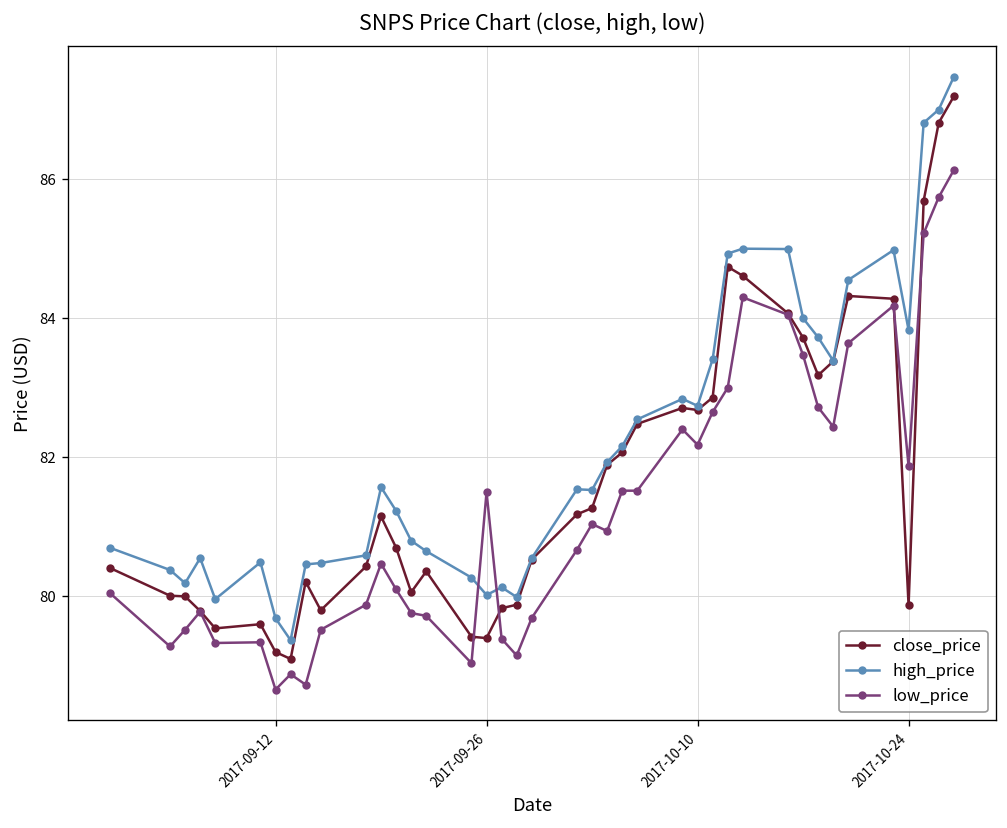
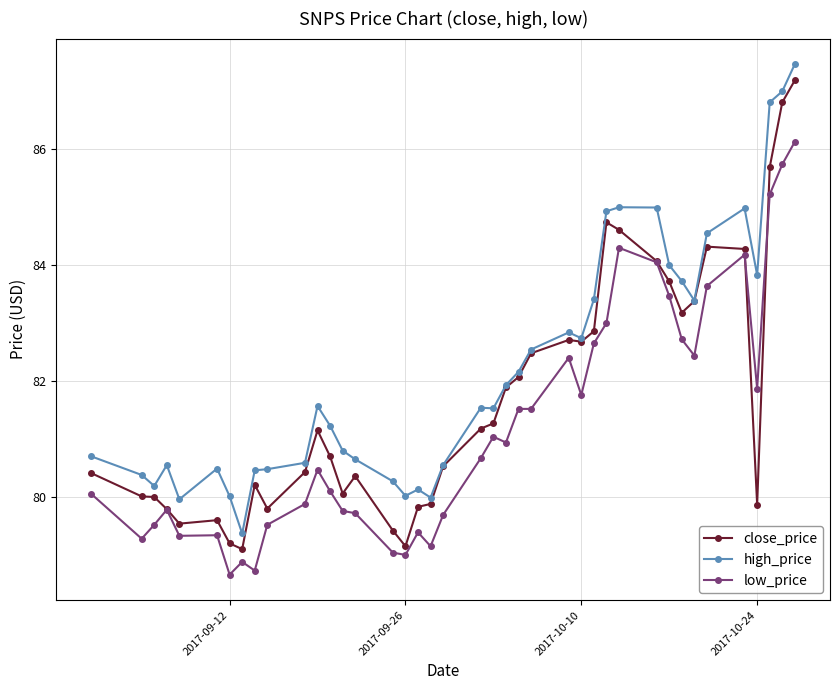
  {
    "close_price": {
      "2017-09-12": 79.2,
-     "2017-09-26": 79.4,
+     "2017-09-26": 79.2,
      "2017-10-10": 82.7,
      "2017-10-24": 79.9
    },
    "high_price": {
-     "2017-09-12": 79.7,
+     "2017-09-12": 80.0,
      "2017-09-26": 80.0,
      "2017-10-10": 82.7,
      "2017-10-24": 83.8
    },
    "low_price": {
      "2017-09-12": 78.7,
-     "2017-09-26": 81.5,
-     "2017-10-10": 82.2,
+     "2017-09-26": 79.0,
+     "2017-10-10": 81.8,
      "2017-10-24": 81.9
    }
  }
